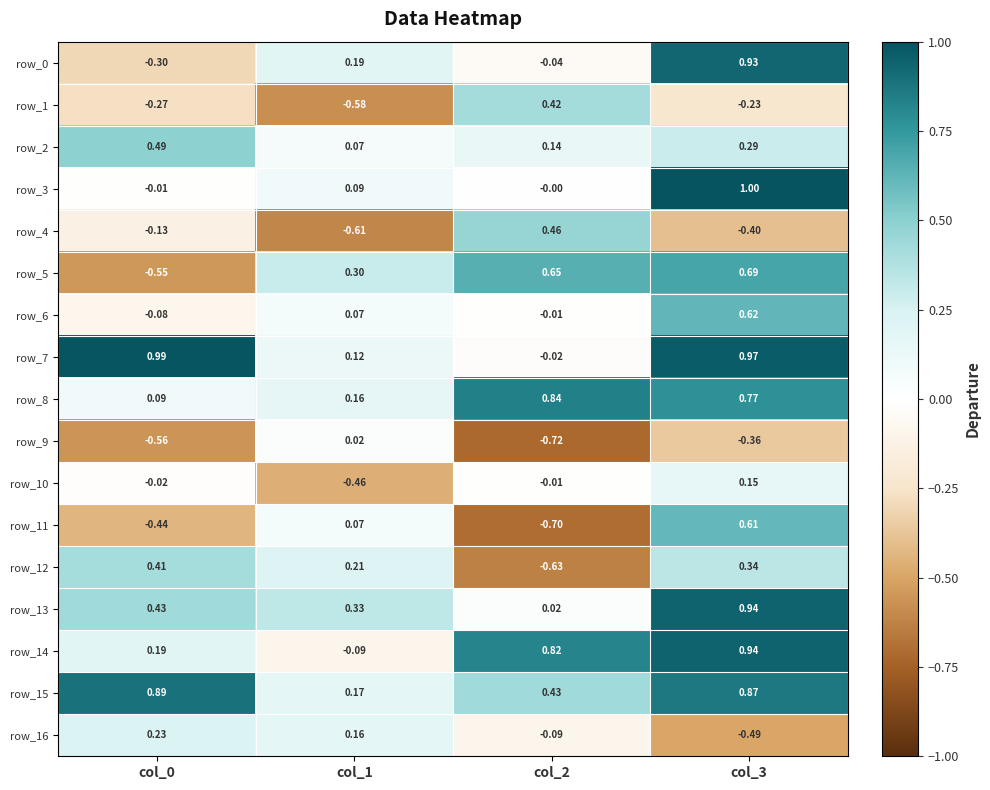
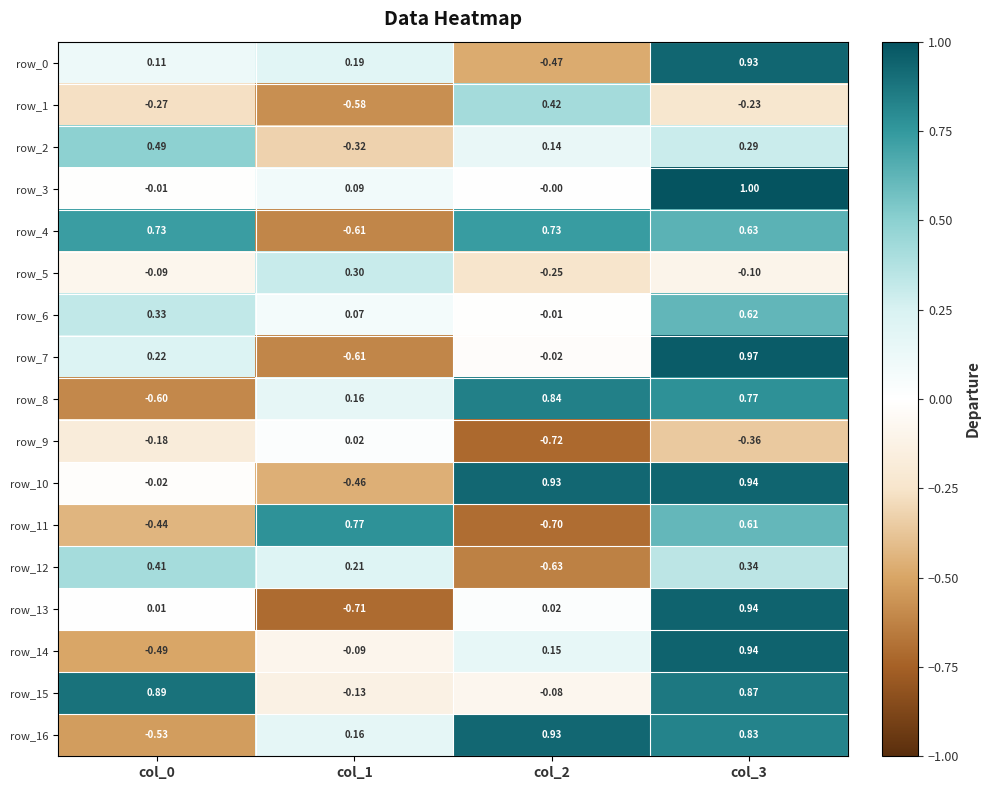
  {
    "row_0": {
-     "col_0": -0.30,
+     "col_0": 0.11,
      "col_1": 0.19,
-     "col_2": -0.04,
+     "col_2": -0.47,
      "col_3": 0.93
    },
    "row_1": {
      "col_0": -0.27,
      "col_1": -0.58,
      "col_2": 0.42,
      "col_3": -0.23
    },
    "row_2": {
      "col_0": 0.49,
-     "col_1": 0.07,
+     "col_1": -0.32,
      "col_2": 0.14,
      "col_3": 0.29
    },
    "row_3": {
      "col_0": -0.01,
      "col_1": 0.09,
      "col_2": -0.00,
      "col_3": 1.00
    },
    "row_4": {
-     "col_0": -0.13,
+     "col_0": 0.73,
      "col_1": -0.61,
-     "col_2": 0.46,
-     "col_3": -0.40
+     "col_2": 0.73,
+     "col_3": 0.63
    },
    "row_5": {
-     "col_0": -0.55,
+     "col_0": -0.09,
      "col_1": 0.30,
-     "col_2": 0.65,
-     "col_3": 0.69
+     "col_2": -0.25,
+     "col_3": -0.10
    },
    "row_6": {
-     "col_0": -0.08,
+     "col_0": 0.33,
      "col_1": 0.07,
      "col_2": -0.01,
      "col_3": 0.62
    },
    "row_7": {
-     "col_0": 0.99,
-     "col_1": 0.12,
+     "col_0": 0.22,
+     "col_1": -0.61,
      "col_2": -0.02,
      "col_3": 0.97
    },
    "row_8": {
-     "col_0": 0.09,
+     "col_0": -0.60,
      "col_1": 0.16,
      "col_2": 0.84,
      "col_3": 0.77
    },
    "row_9": {
-     "col_0": -0.56,
+     "col_0": -0.18,
      "col_1": 0.02,
      "col_2": -0.72,
      "col_3": -0.36
    },
    "row_10": {
      "col_0": -0.02,
      "col_1": -0.46,
-     "col_2": -0.01,
-     "col_3": 0.15
+     "col_2": 0.93,
+     "col_3": 0.94
    },
    "row_11": {
      "col_0": -0.44,
-     "col_1": 0.07,
+     "col_1": 0.77,
      "col_2": -0.70,
      "col_3": 0.61
    },
    "row_12": {
      "col_0": 0.41,
      "col_1": 0.21,
      "col_2": -0.63,
      "col_3": 0.34
    },
    "row_13": {
-     "col_0": 0.43,
-     "col_1": 0.33,
+     "col_0": 0.01,
+     "col_1": -0.71,
      "col_2": 0.02,
      "col_3": 0.94
    },
    "row_14": {
-     "col_0": 0.19,
+     "col_0": -0.49,
      "col_1": -0.09,
-     "col_2": 0.82,
+     "col_2": 0.15,
      "col_3": 0.94
    },
    "row_15": {
      "col_0": 0.89,
-     "col_1": 0.17,
-     "col_2": 0.43,
+     "col_1": -0.13,
+     "col_2": -0.08,
      "col_3": 0.87
    },
    "row_16": {
-     "col_0": 0.23,
+     "col_0": -0.53,
      "col_1": 0.16,
-     "col_2": -0.09,
-     "col_3": -0.49
+     "col_2": 0.93,
+     "col_3": 0.83
    }
  }
